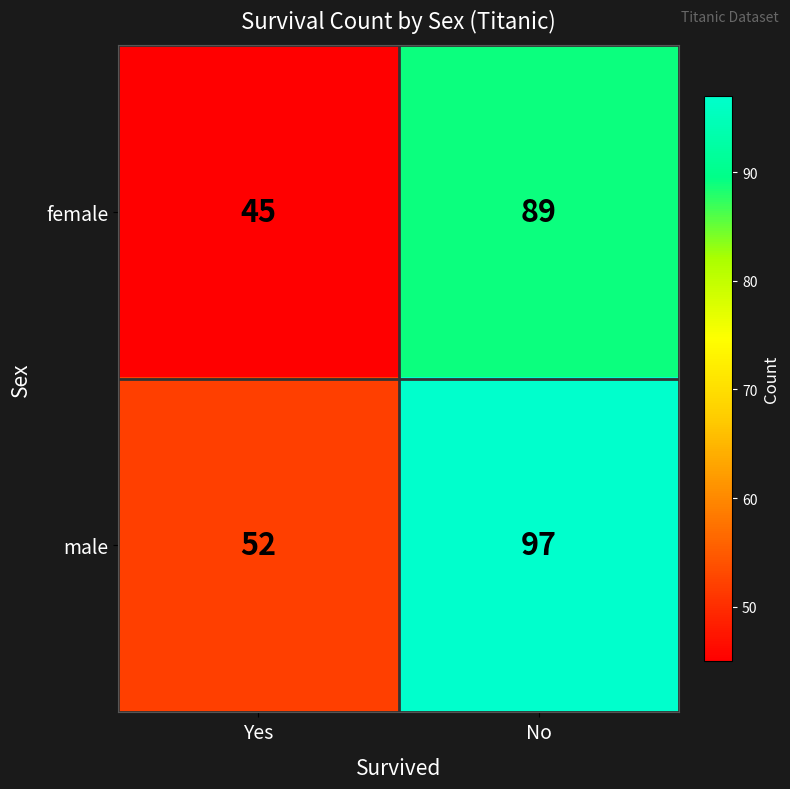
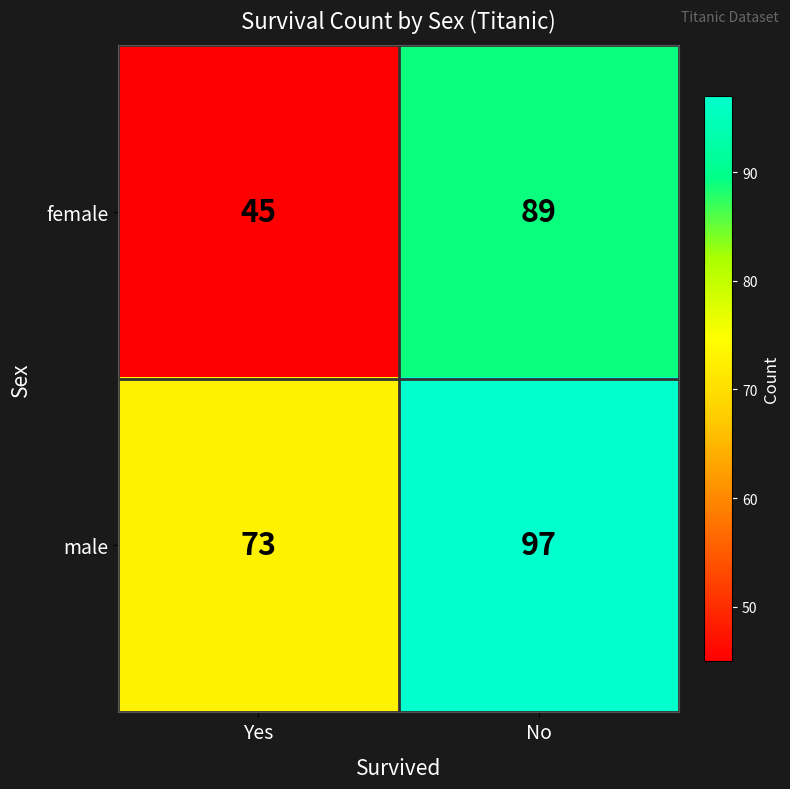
  {
    "female": {
      "Yes": 45,
      "No": 89
    },
    "male": {
-     "Yes": 52,
+     "Yes": 73,
      "No": 97
    }
  }
